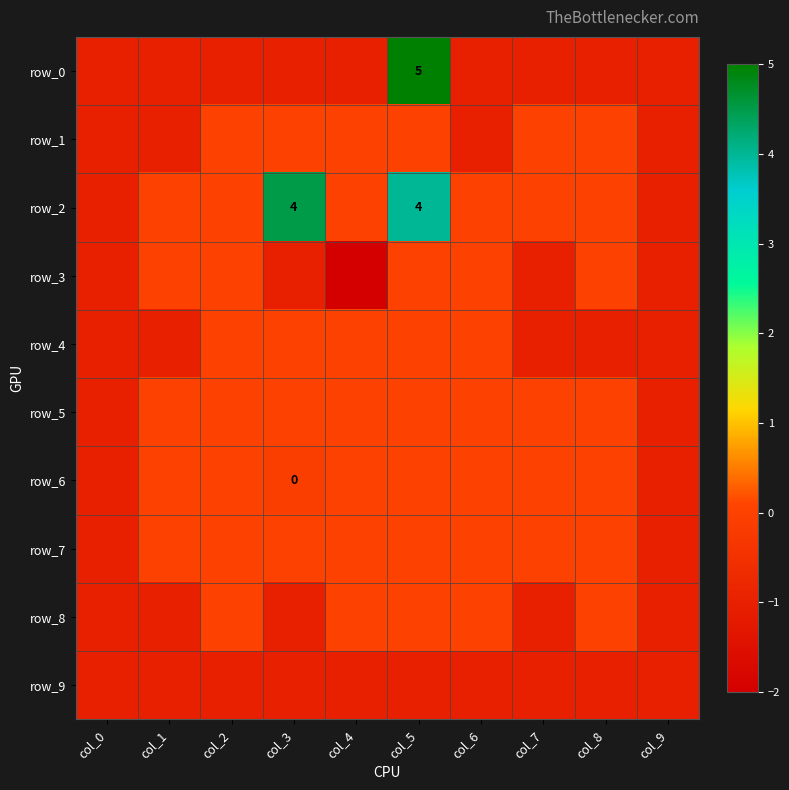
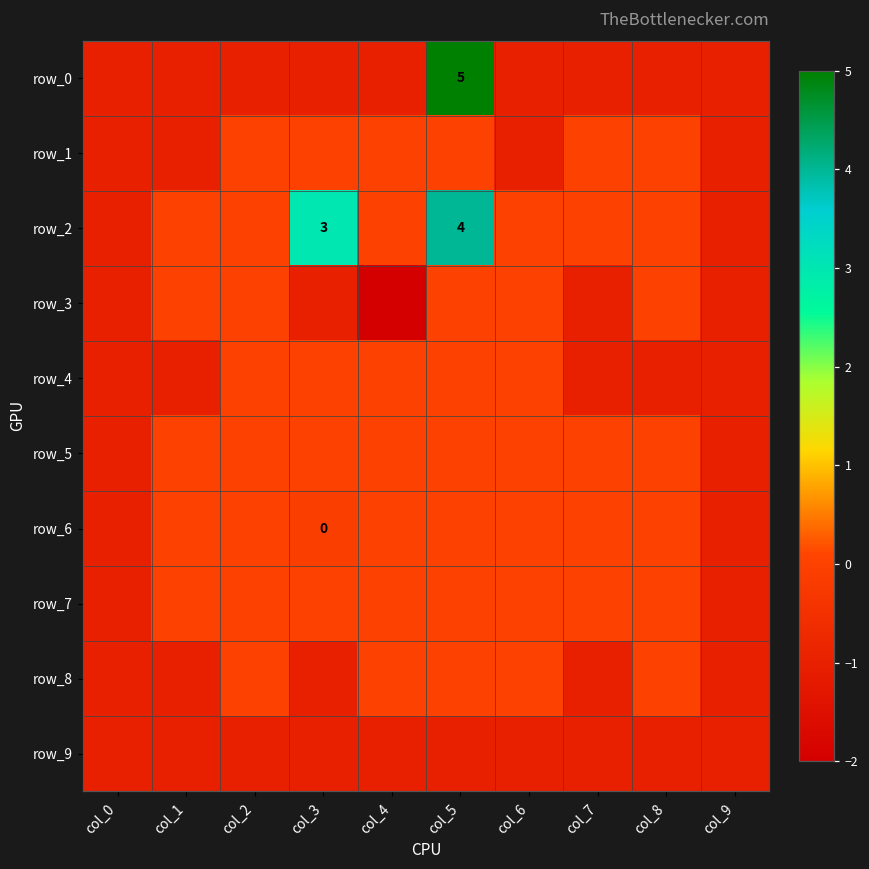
  {
    "row_0": {
      "col_5": 5
    },
    "row_2": {
-     "col_3": 4,
+     "col_3": 3,
      "col_5": 4
    },
    "row_6": {
      "col_3": 0
    }
  }
